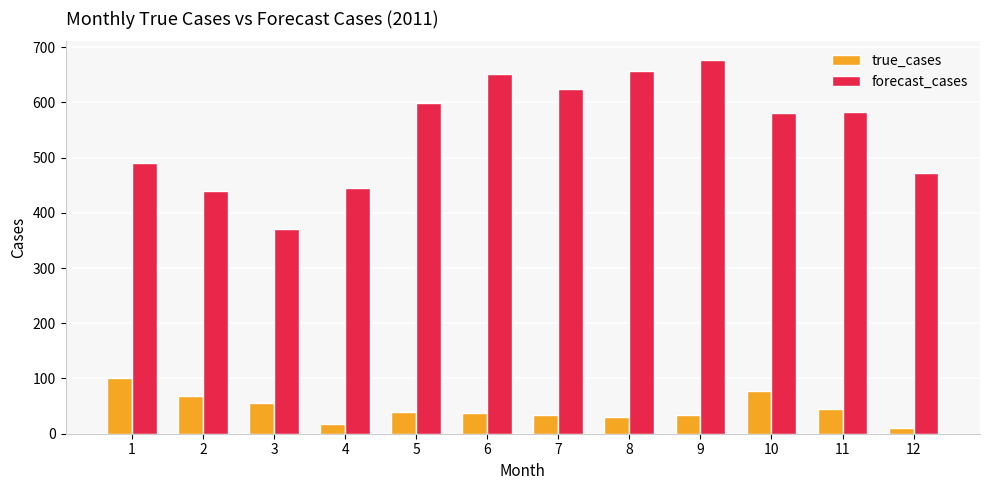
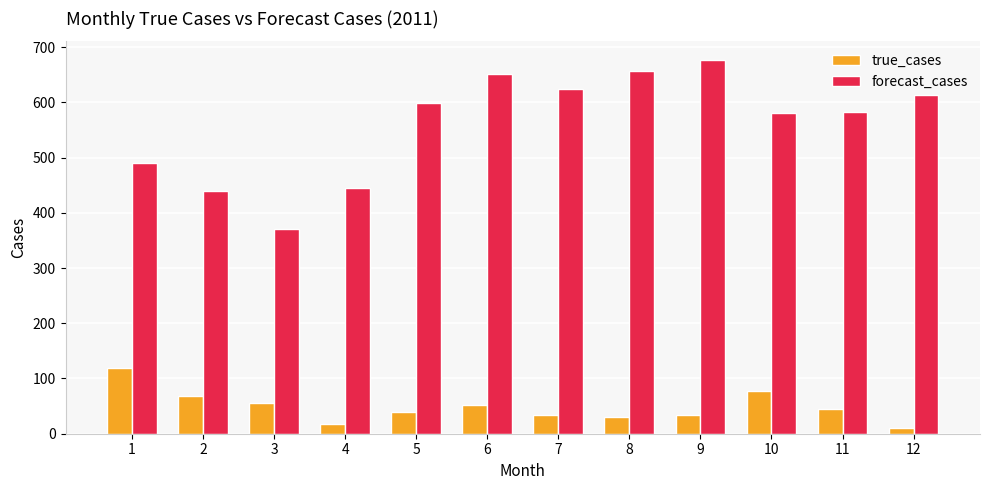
  {
    "true_cases": {
-     "1": 100,
+     "1": 120,
      "2": 70,
      "3": 60,
      "4": 20,
      "5": 40,
-     "6": 40,
+     "6": 50,
      "7": 30,
      "8": 30,
      "9": 30,
      "10": 80,
      "11": 50,
      "12": 10
    },
    "forecast_cases": {
      "1": 490,
      "2": 440,
      "3": 370,
      "4": 440,
      "5": 600,
      "6": 650,
      "7": 620,
      "8": 660,
      "9": 680,
      "10": 580,
      "11": 580,
-     "12": 470
+     "12": 610
    }
  }
